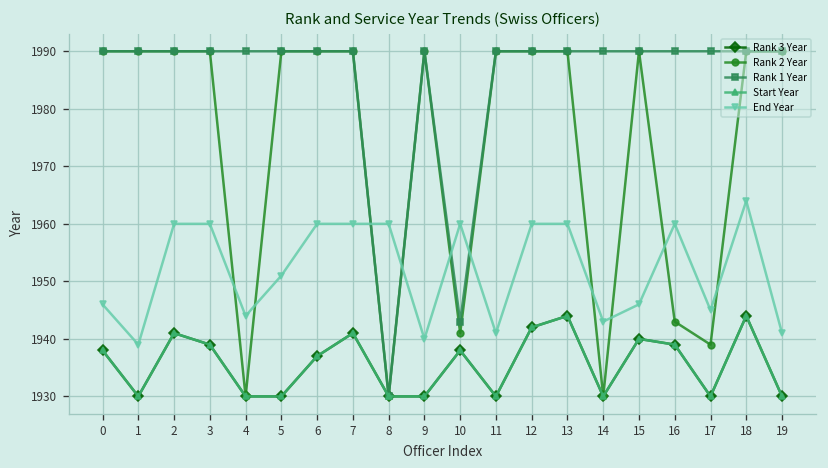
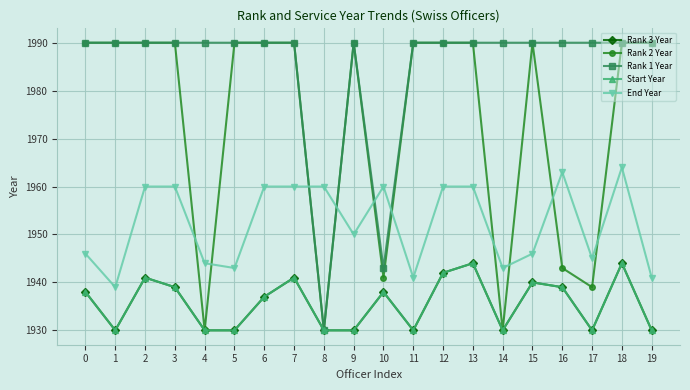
  {
    "End Year": {
      "0": 1946,
      "1": 1939,
      "2": 1960,
      "3": 1960,
      "4": 1944,
-     "5": 1951,
+     "5": 1943,
      "6": 1960,
      "7": 1960,
      "8": 1960,
-     "9": 1940,
+     "9": 1950,
      "10": 1960,
      "11": 1941,
      "12": 1960,
      "13": 1960,
      "14": 1943,
      "15": 1946,
-     "16": 1960,
+     "16": 1963,
      "17": 1945,
      "18": 1964,
      "19": 1941
    }
  }
